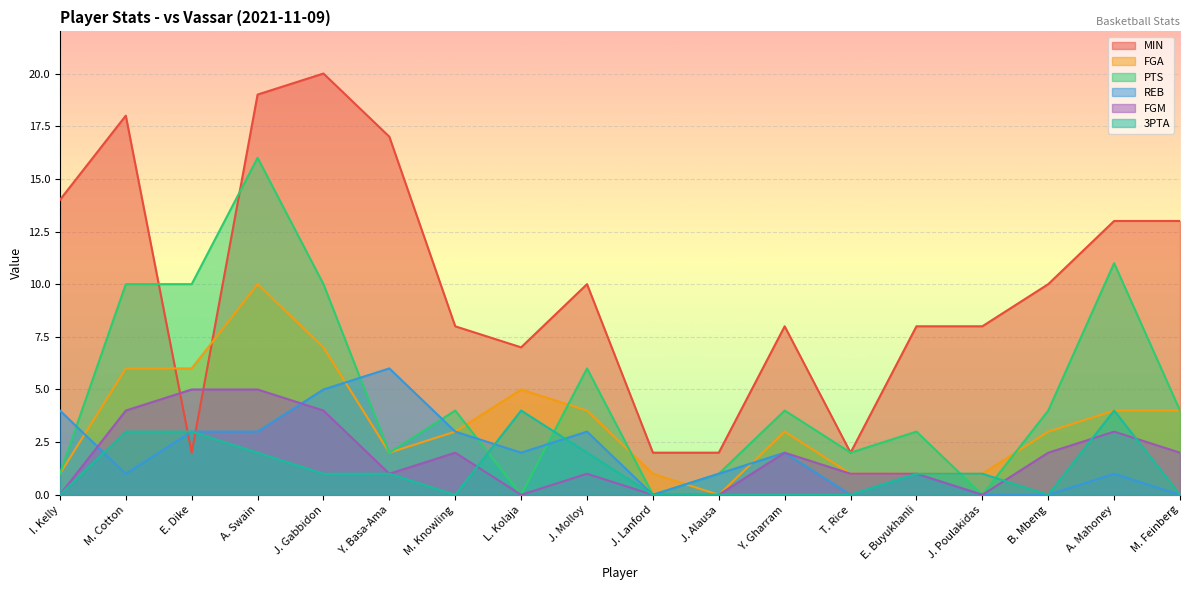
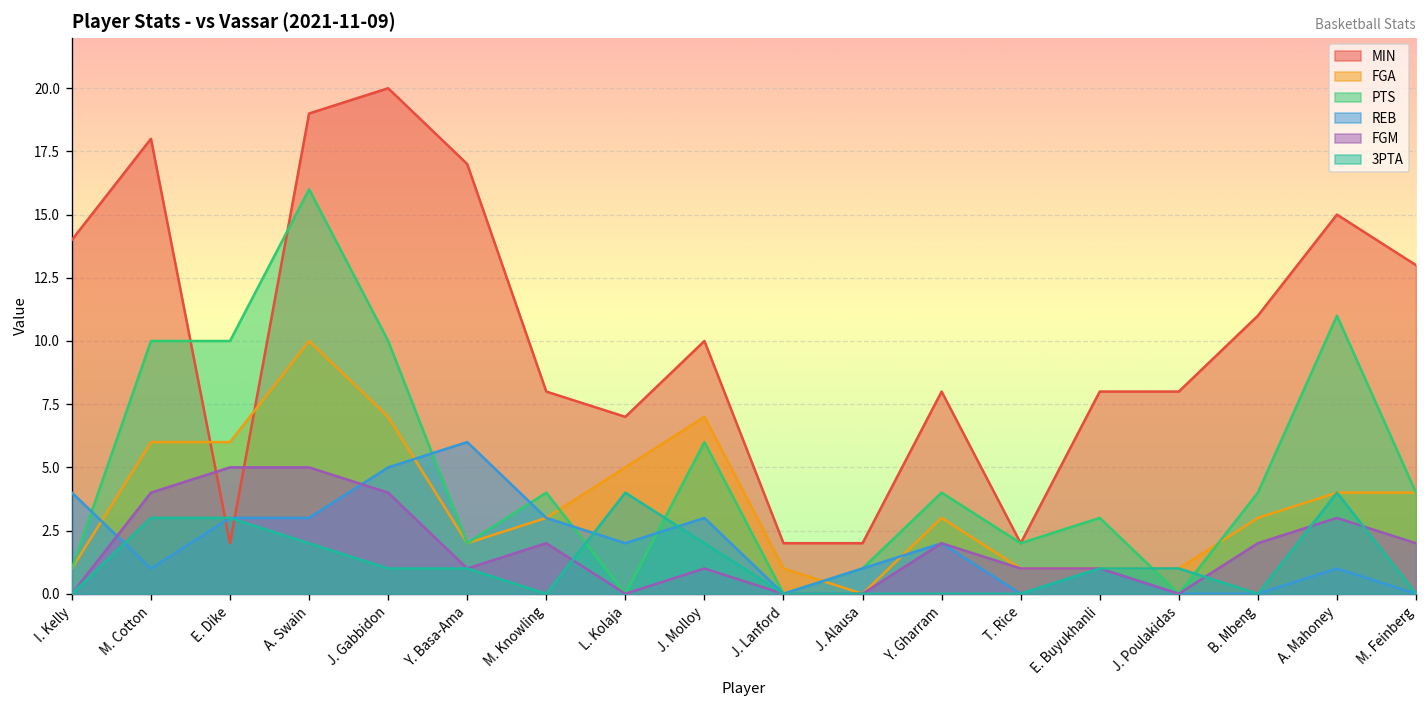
  {
    "MIN": {
      "I. Kelly": 14,
      "M. Cotton": 18,
      "E. Dike": 2,
      "A. Swain": 19,
      "J. Gabbidon": 20,
      "Y. Basa-Ama": 17,
      "M. Knowling": 8,
      "L. Kolaja": 7,
      "J. Molloy": 10,
      "J. Lanford": 2,
      "J. Alausa": 2,
      "Y. Gharram": 8,
      "E. Buyukhanli": 8,
      "J. Poulakidas": 8,
-     "B. Mbeng": 10,
-     "A. Mahoney": 13,
+     "B. Mbeng": 11,
+     "A. Mahoney": 15,
      "M. Feinberg": 13
    },
    "FGA": {
      "M. Cotton": 6,
      "E. Dike": 6,
      "A. Swain": 10,
      "J. Gabbidon": 7,
      "L. Kolaja": 5,
-     "J. Molloy": 4,
+     "J. Molloy": 7,
      "J. Lanford": 1,
      "Y. Gharram": 3,
      "B. Mbeng": 3
    },
    "FGM": {
      "M. Cotton": 4,
      "E. Dike": 5,
      "A. Swain": 5,
      "J. Gabbidon": 4,
      "M. Knowling": 2,
      "J. Molloy": 1,
      "B. Mbeng": 2,
      "A. Mahoney": 3,
      "M. Feinberg": 2
    }
  }
